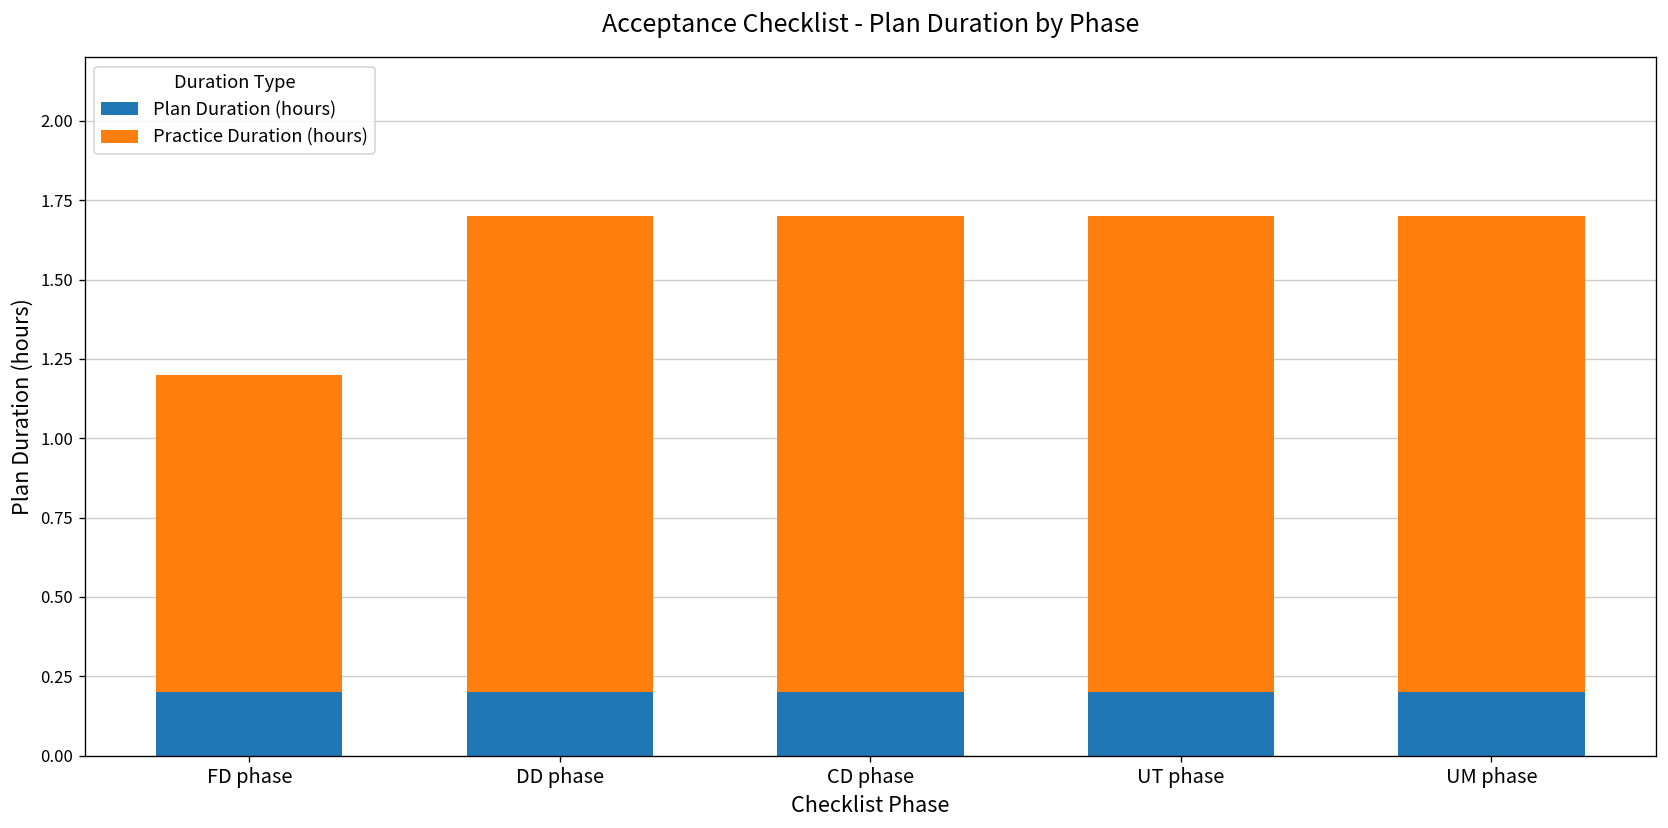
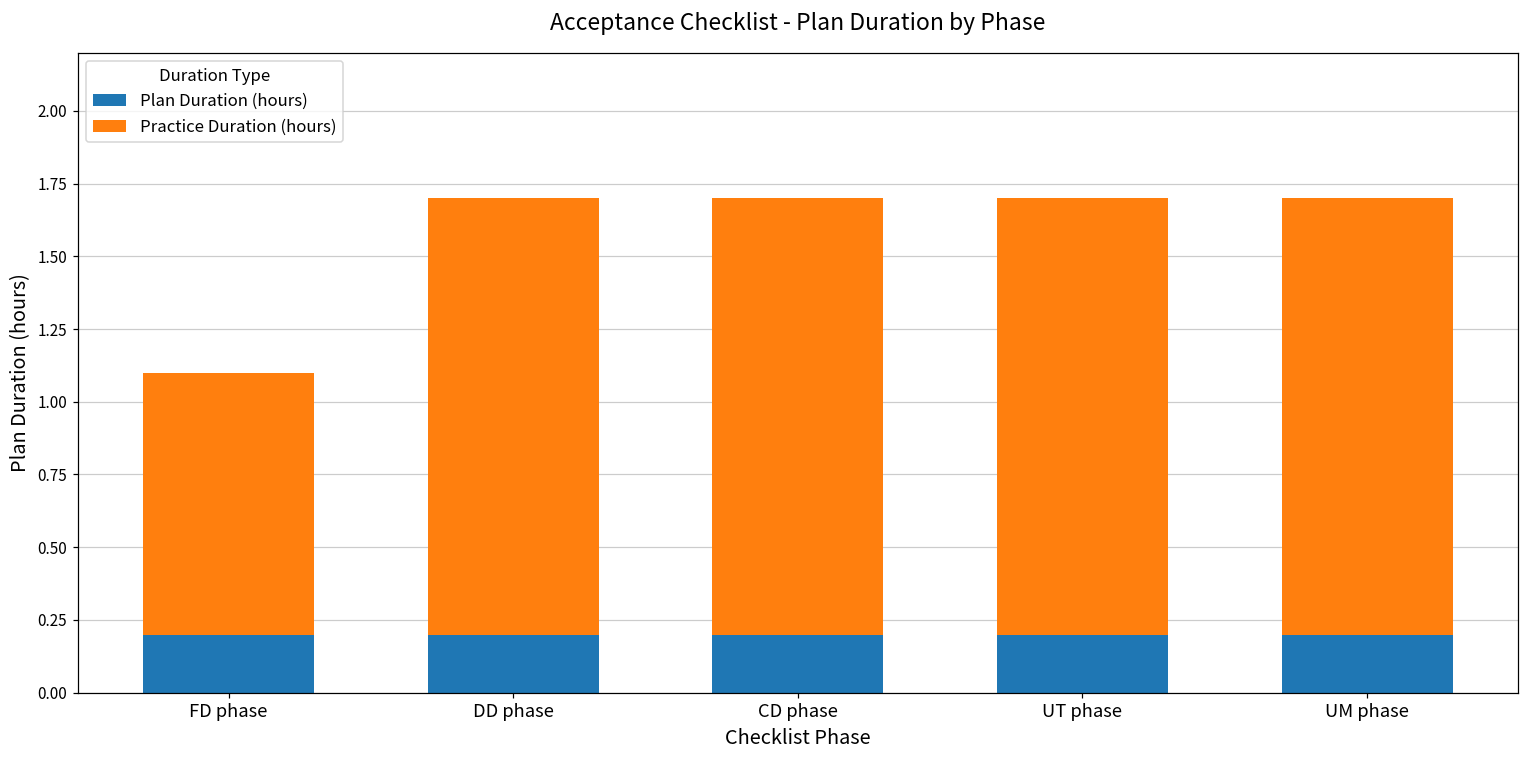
  {
    "Plan Duration (hours)": {
      "FD phase": 0.2,
      "DD phase": 0.2,
      "CD phase": 0.2,
      "UT phase": 0.2,
      "UM phase": 0.2
    },
    "Practice Duration (hours)": {
-     "FD phase": 1.0,
+     "FD phase": 0.9,
      "DD phase": 1.5,
      "CD phase": 1.5,
      "UT phase": 1.5,
      "UM phase": 1.5
    }
  }
